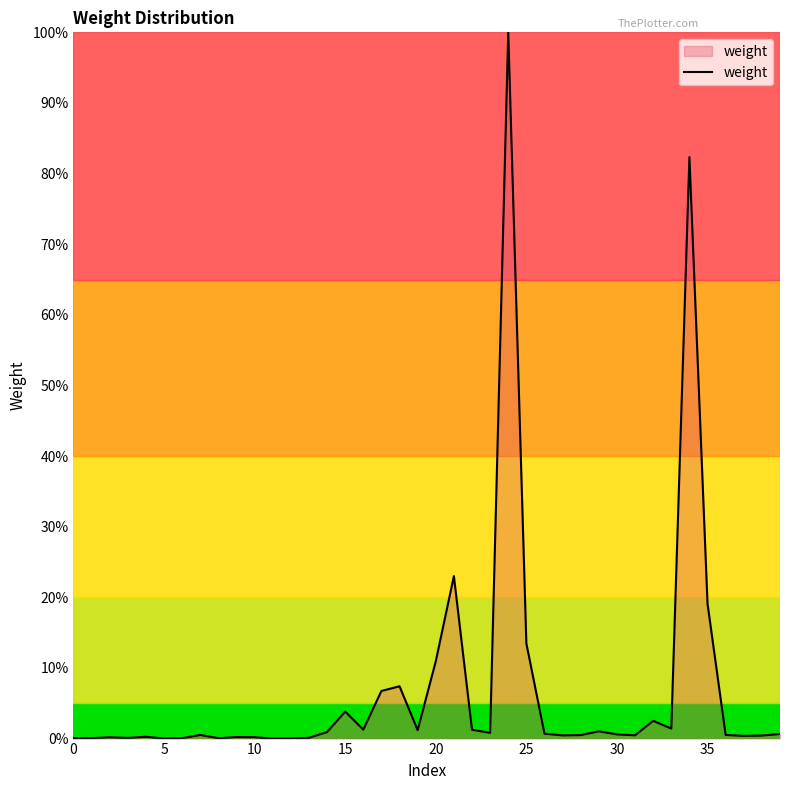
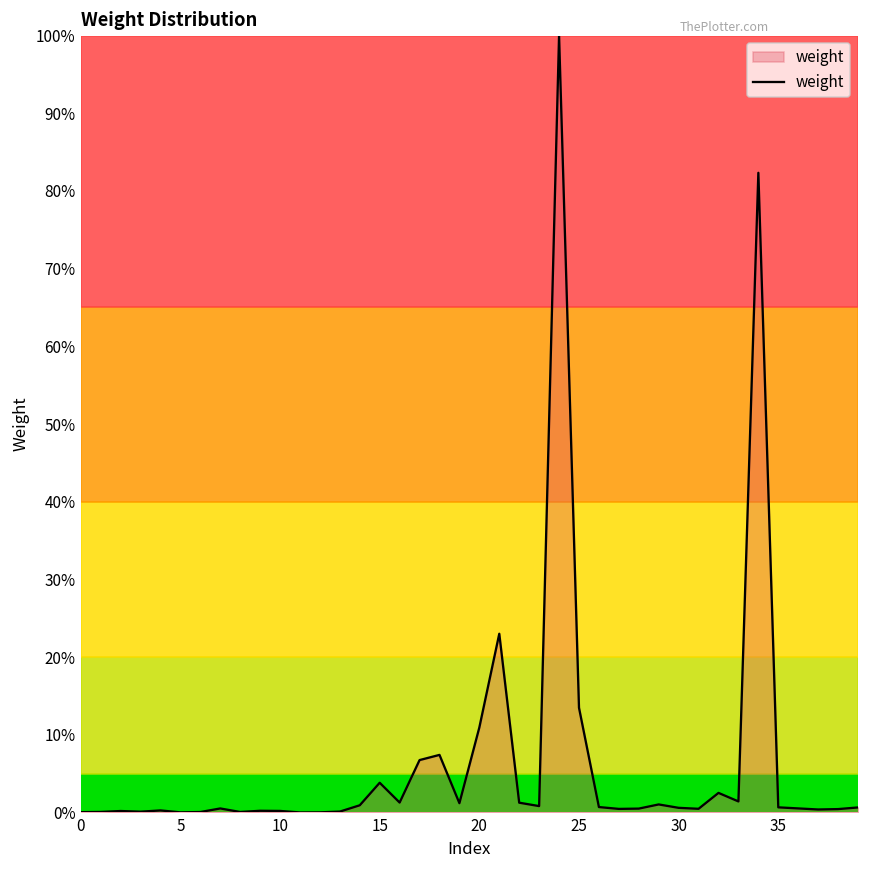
  {
    "0": "0%",
    "5": "0%",
    "10": "0%",
    "15": "4%",
    "20": "11%",
    "25": "13%",
    "30": "1%",
-   "35": "19%"
+   "35": "1%"
  }
